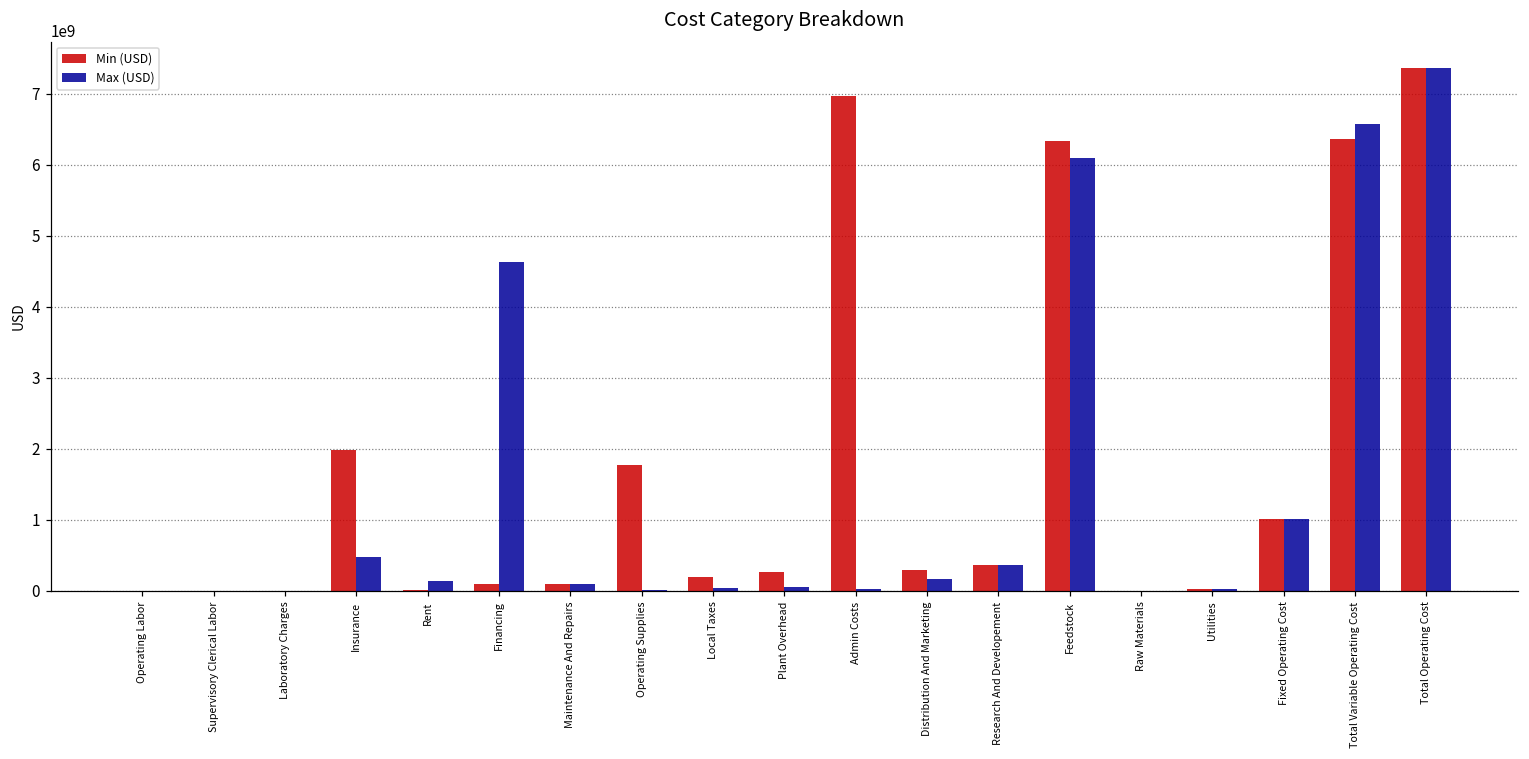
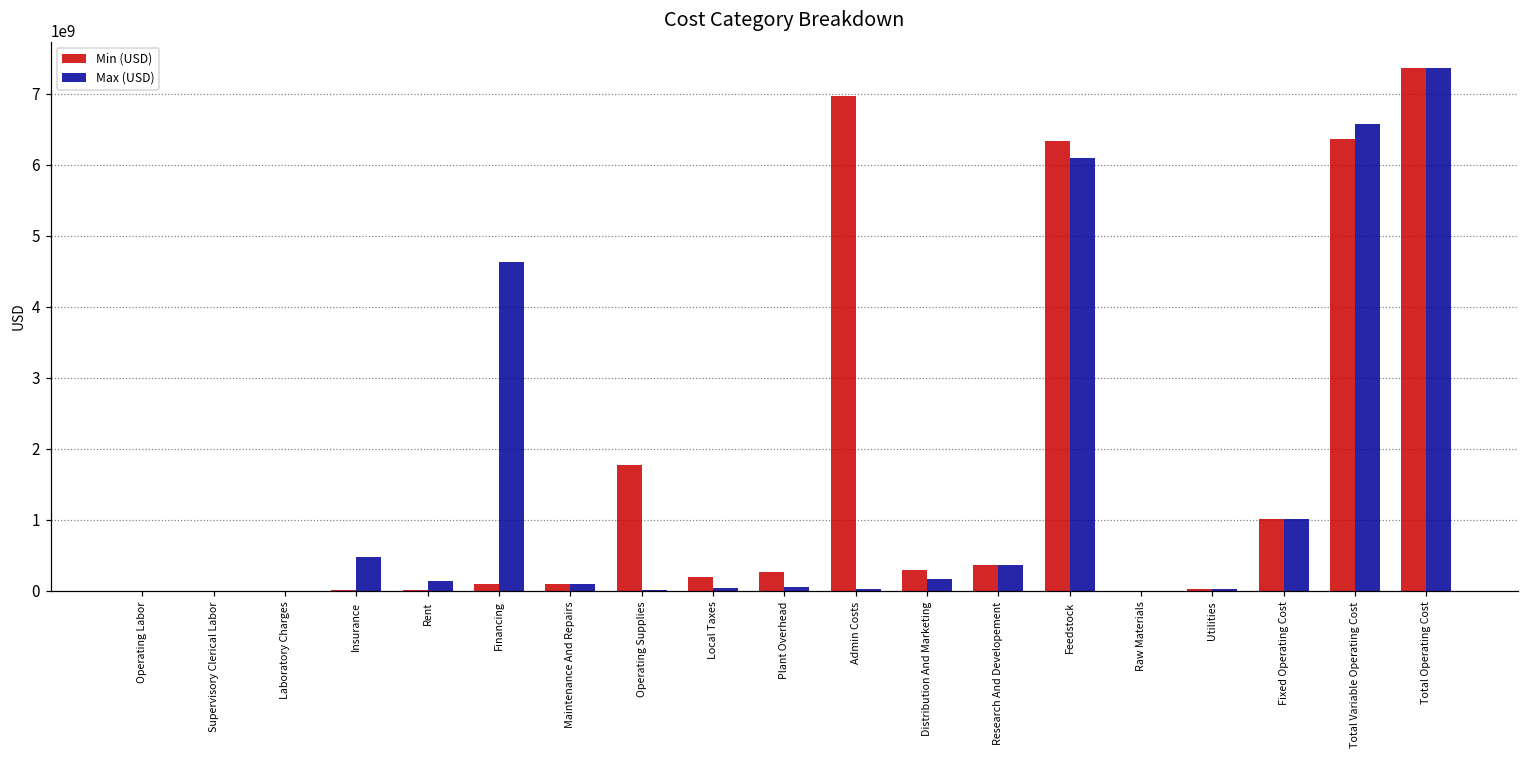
  {
    "Min (USD)": {
-     "Insurance": 2000000000,
+     "Insurance": 0,
      "Financing": 100000000,
      "Maintenance And Repairs": 100000000,
      "Operating Supplies": 1800000000,
      "Local Taxes": 200000000,
      "Plant Overhead": 300000000,
      "Admin Costs": 7000000000,
      "Distribution And Marketing": 300000000,
      "Research And Developement": 400000000,
      "Feedstock": 6300000000,
      "Raw Materials": 0,
      "Fixed Operating Cost": 1000000000,
      "Total Variable Operating Cost": 6400000000,
      "Total Operating Cost": 7400000000
    },
    "Max (USD)": {
      "Insurance": 500000000,
      "Rent": 100000000,
      "Financing": 4600000000,
      "Maintenance And Repairs": 100000000,
      "Plant Overhead": 100000000,
      "Distribution And Marketing": 200000000,
      "Research And Developement": 400000000,
      "Feedstock": 6100000000,
      "Raw Materials": 0,
      "Fixed Operating Cost": 1000000000,
      "Total Variable Operating Cost": 6600000000,
      "Total Operating Cost": 7400000000
    }
  }
